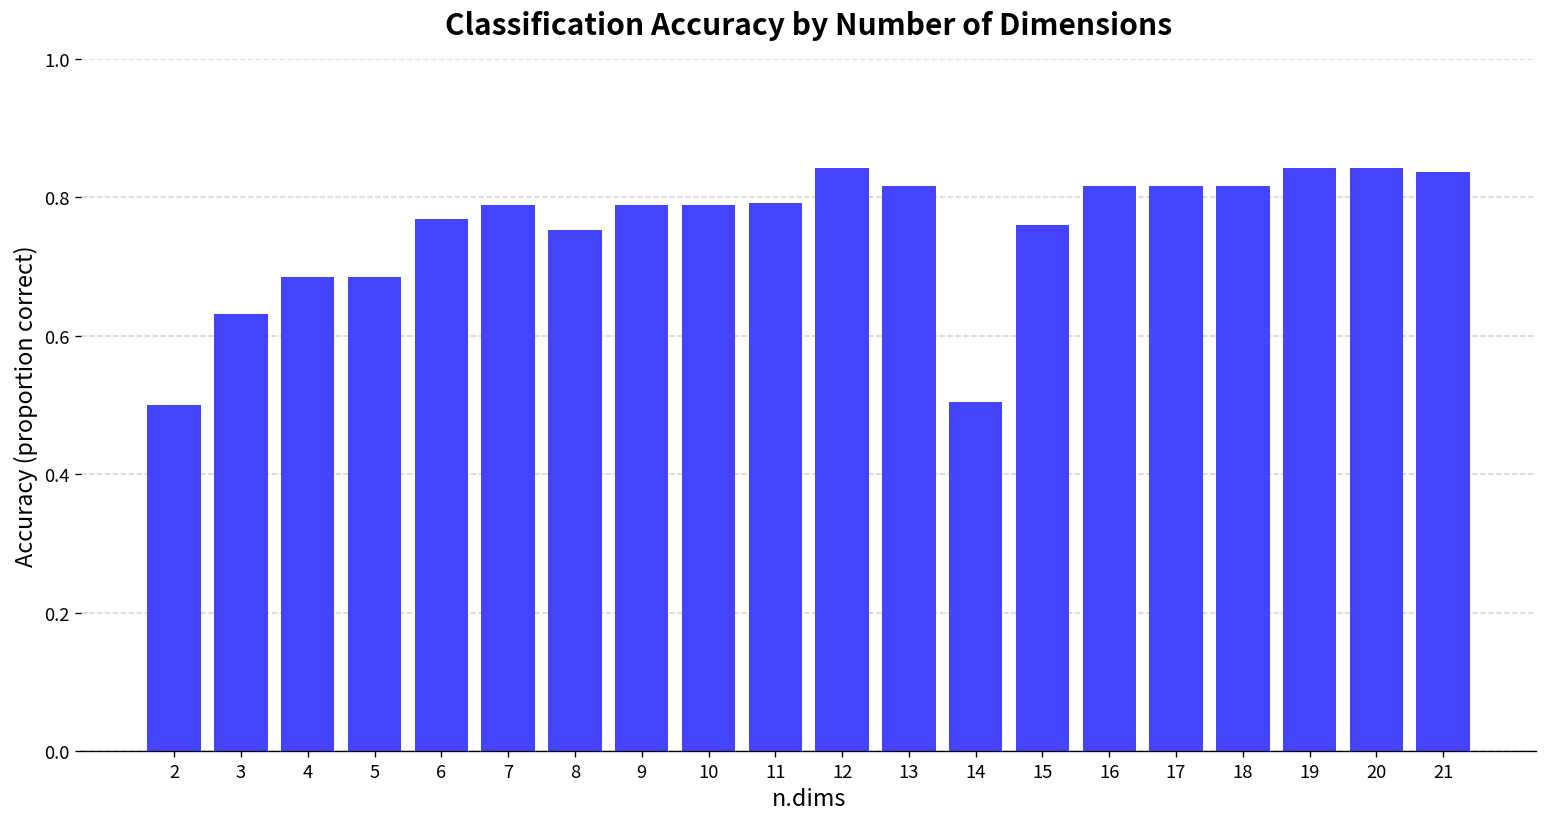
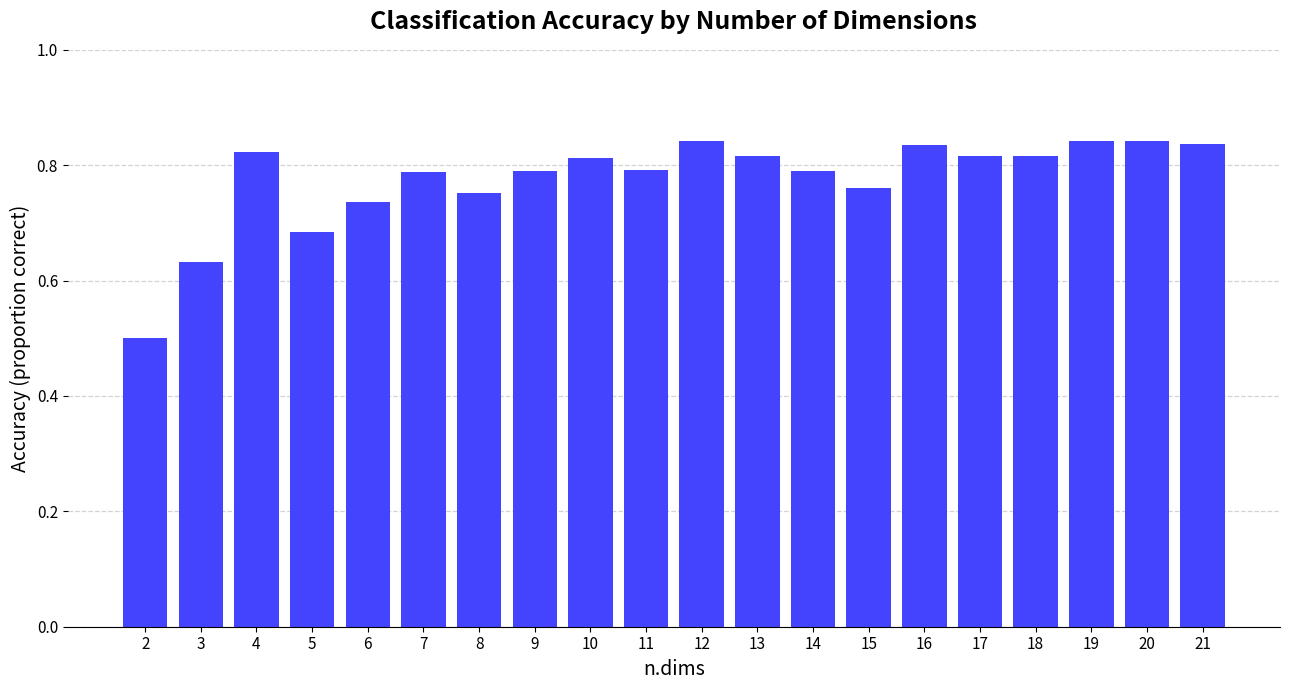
  {
    "2": 0.50,
    "3": 0.63,
-   "4": 0.68,
+   "4": 0.82,
    "5": 0.68,
-   "6": 0.77,
+   "6": 0.74,
    "7": 0.79,
    "8": 0.75,
    "9": 0.79,
-   "10": 0.79,
+   "10": 0.81,
    "11": 0.79,
    "12": 0.84,
    "13": 0.82,
-   "14": 0.50,
+   "14": 0.79,
    "15": 0.76,
-   "16": 0.82,
+   "16": 0.84,
    "17": 0.82,
    "18": 0.82,
    "19": 0.84,
    "20": 0.84,
    "21": 0.84
  }
